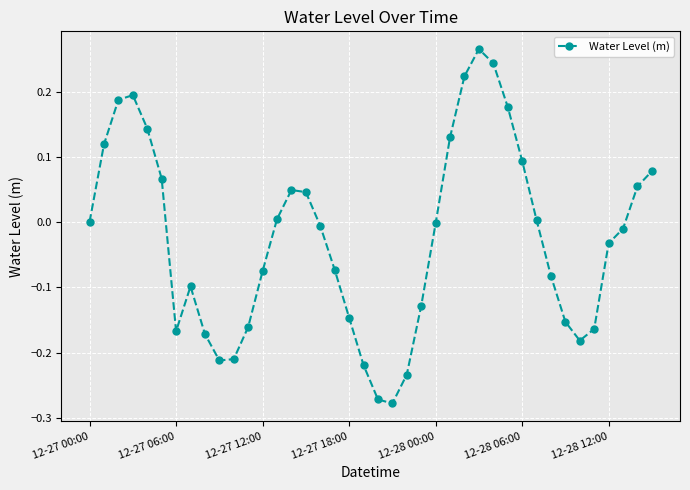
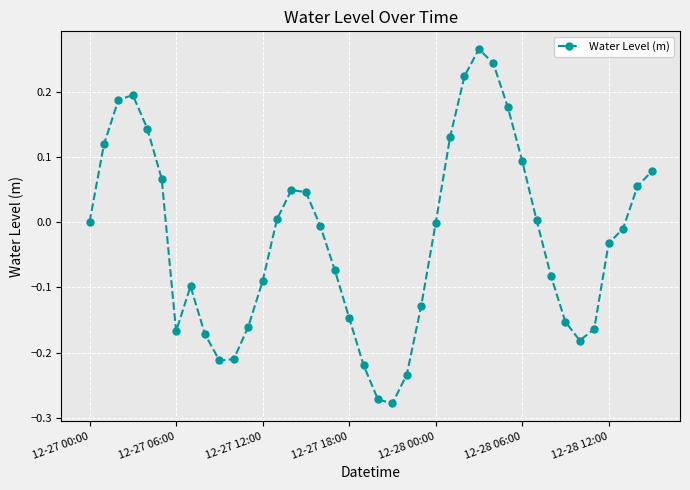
  {
    "12-27 00:00": 0.00,
    "12-27 06:00": -0.17,
-   "12-27 12:00": -0.07,
+   "12-27 12:00": -0.09,
    "12-27 18:00": -0.15,
    "12-28 00:00": 0.00,
    "12-28 06:00": 0.09,
    "12-28 12:00": -0.03
  }
